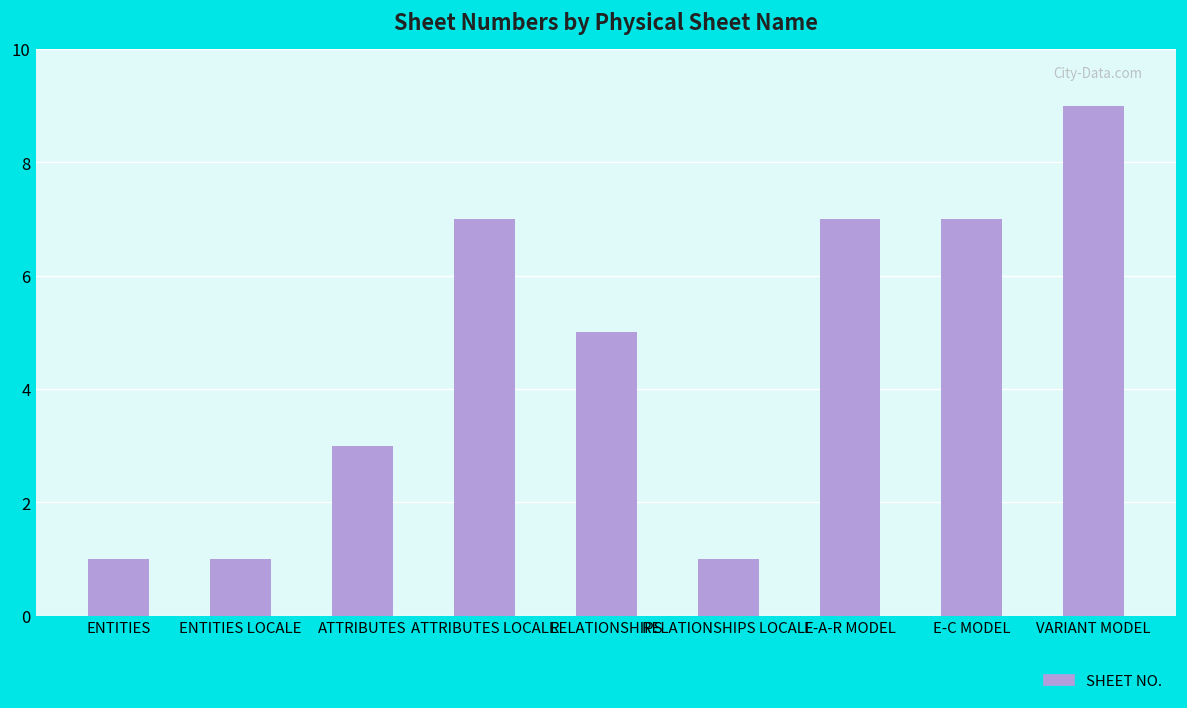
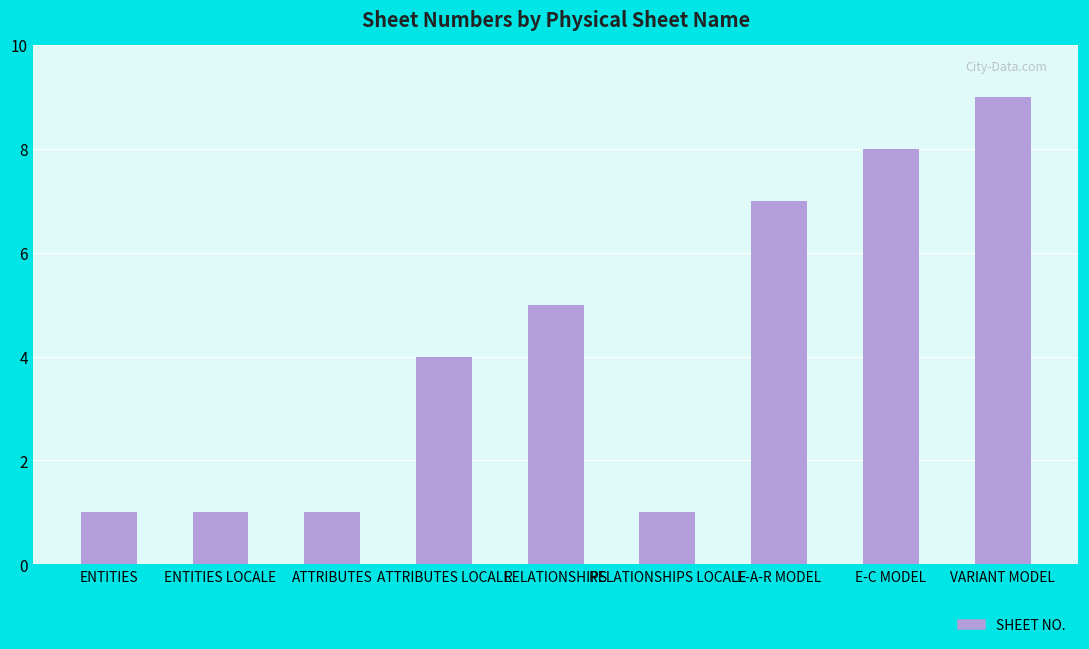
  {
    "ENTITIES": 1,
    "ENTITIES LOCALE": 1,
-   "ATTRIBUTES": 3,
-   "ATTRIBUTES LOCALE": 7,
+   "ATTRIBUTES": 1,
+   "ATTRIBUTES LOCALE": 4,
    "RELATIONSHIPS LOCALE": 1,
    "E-A-R MODEL": 7,
-   "E-C MODEL": 7,
+   "E-C MODEL": 8,
    "VARIANT MODEL": 9
  }
